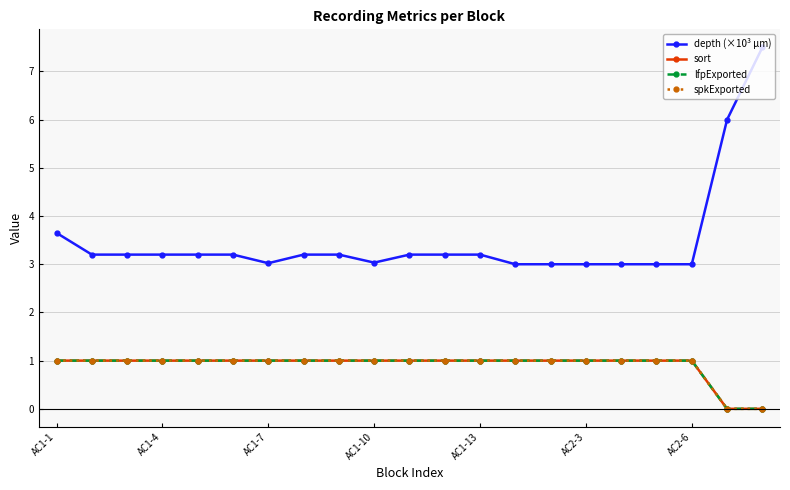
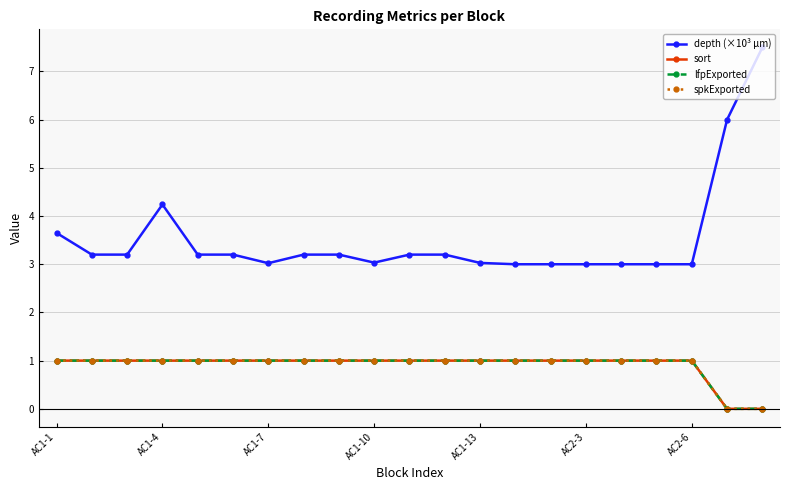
  {
    "depth (×10³ µm)": {
      "AC1-1": 3.7,
-     "AC1-4": 3.2,
+     "AC1-4": 4.2,
      "AC1-7": 3.0,
      "AC1-10": 3.0,
-     "AC1-13": 3.2,
+     "AC1-13": 3.0,
      "AC2-3": 3.0,
      "AC2-6": 3.0
    },
    "spkExported": {
      "AC1-1": 1.0,
      "AC1-4": 1.0,
      "AC1-7": 1.0,
      "AC1-10": 1.0,
      "AC1-13": 1.0,
      "AC2-3": 1.0,
      "AC2-6": 1.0
    }
  }
